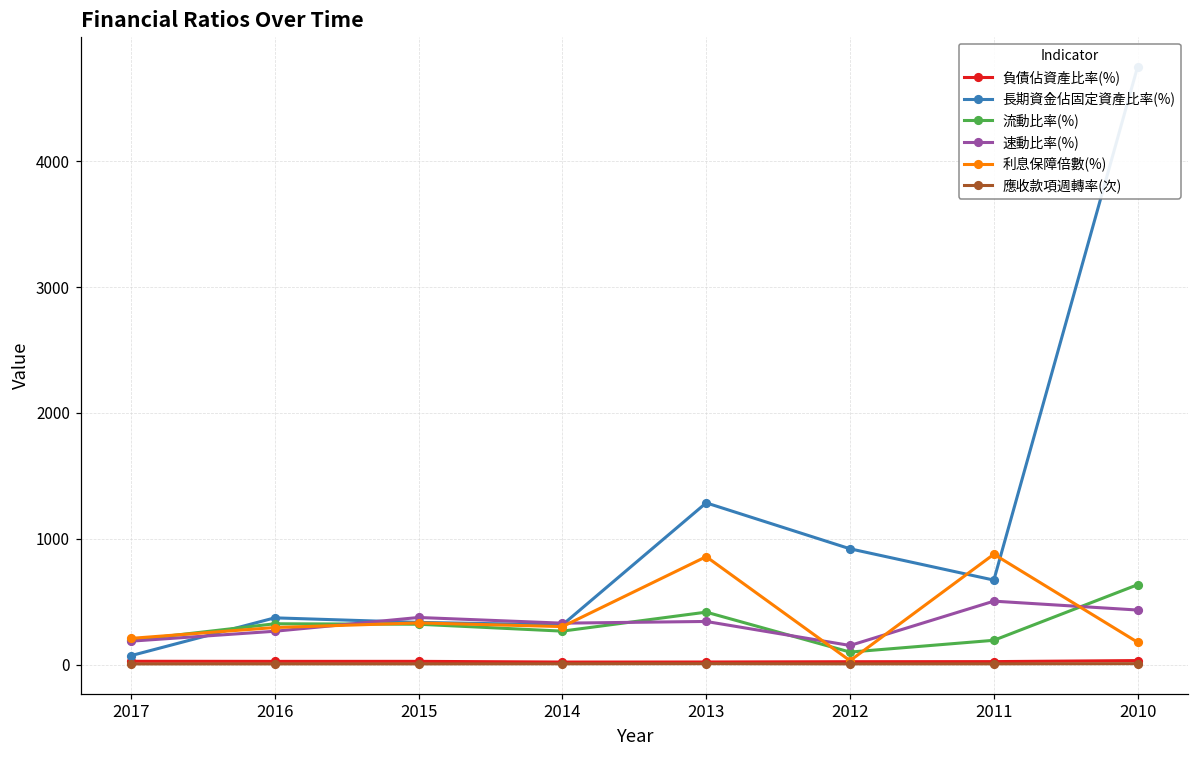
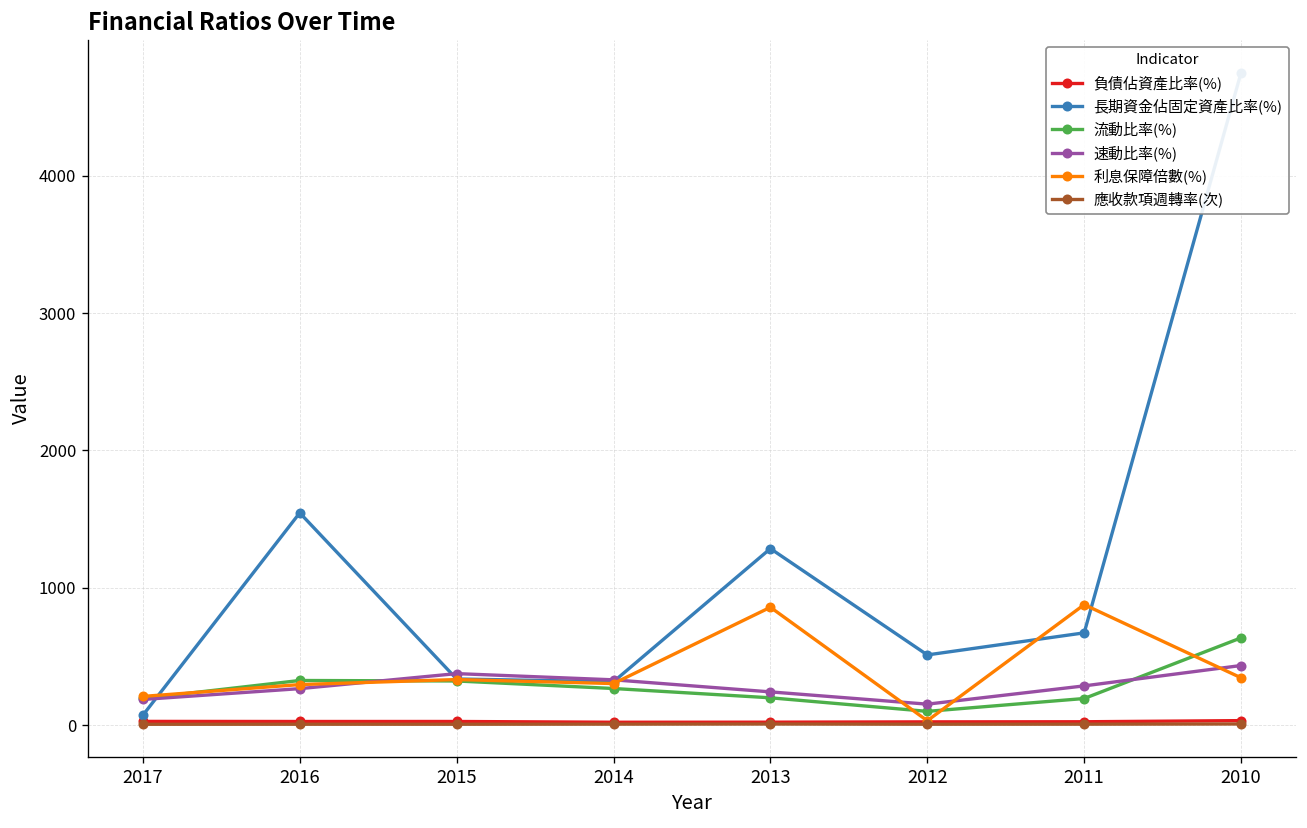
  {
    "負債佔資產比率(%)": {
      "2010": 30
    },
    "長期資金佔固定資產比率(%)": {
      "2017": 70,
-     "2016": 370,
+     "2016": 1550,
      "2013": 1290,
-     "2012": 920,
+     "2012": 510,
      "2011": 670
    },
    "流動比率(%)": {
      "2016": 320,
      "2014": 270,
-     "2013": 420,
+     "2013": 200,
      "2012": 100,
      "2011": 190,
      "2010": 640
    },
    "速動比率(%)": {
      "2016": 270,
      "2015": 370,
-     "2013": 340,
+     "2013": 240,
      "2012": 150,
-     "2011": 500,
+     "2011": 290,
      "2010": 430
    },
    "利息保障倍數(%)": {
      "2016": 290,
      "2013": 860,
      "2011": 880,
-     "2010": 180
+     "2010": 340
    },
    "應收款項週轉率(次)": {
      "2010": 10
    }
  }
